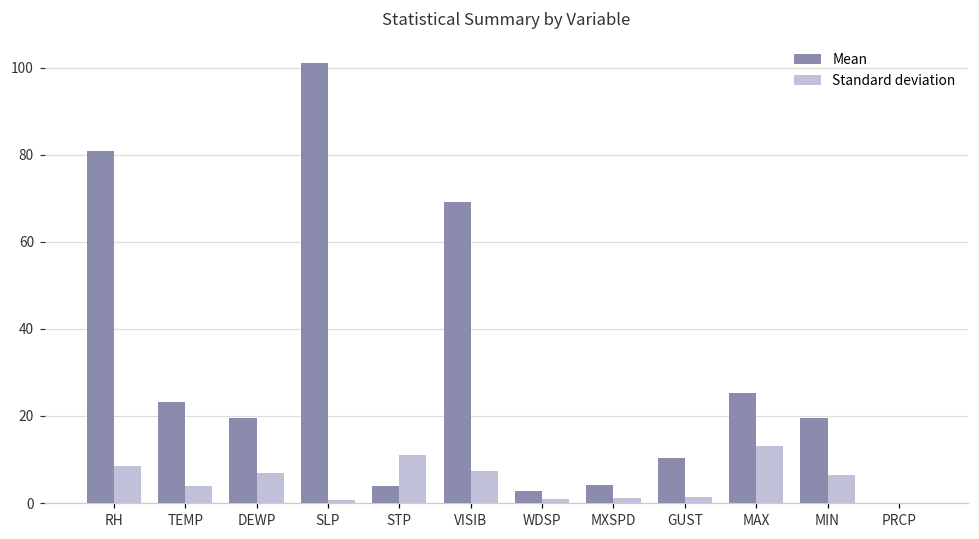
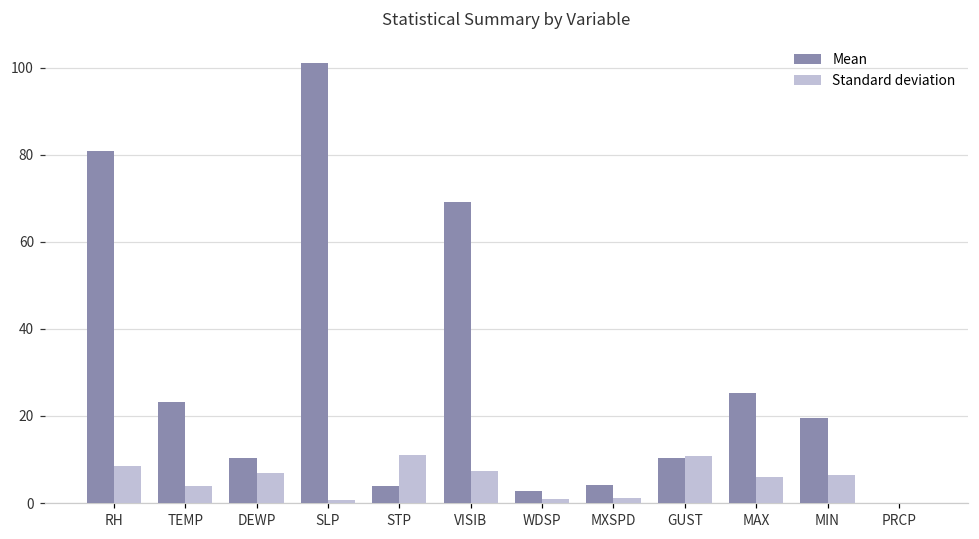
  {
    "Mean": {
      "RH": 81,
      "TEMP": 23,
-     "DEWP": 19,
+     "DEWP": 10,
      "SLP": 101,
      "STP": 4,
      "VISIB": 69,
      "WDSP": 3,
      "MXSPD": 4,
      "GUST": 10,
      "MAX": 25,
      "MIN": 20,
      "PRCP": 0
    },
    "Standard deviation": {
      "RH": 9,
      "TEMP": 4,
      "DEWP": 7,
      "STP": 11,
      "VISIB": 7,
      "WDSP": 1,
      "MXSPD": 1,
-     "GUST": 1,
-     "MAX": 13,
+     "GUST": 11,
+     "MAX": 6,
      "MIN": 7
    }
  }
